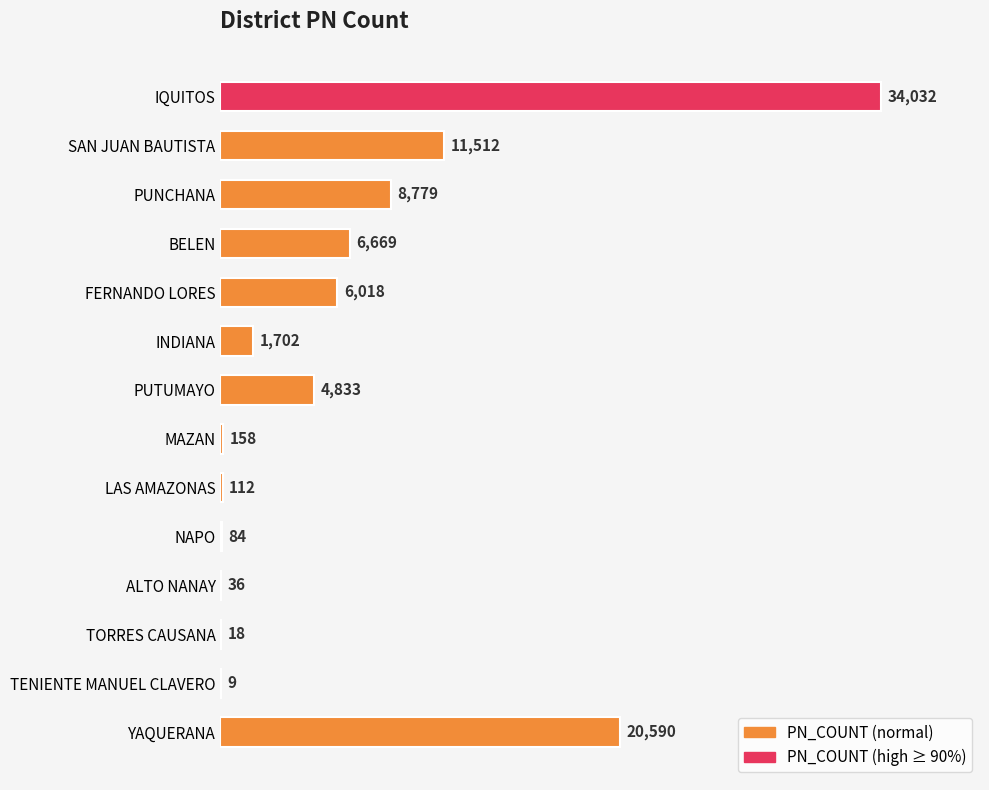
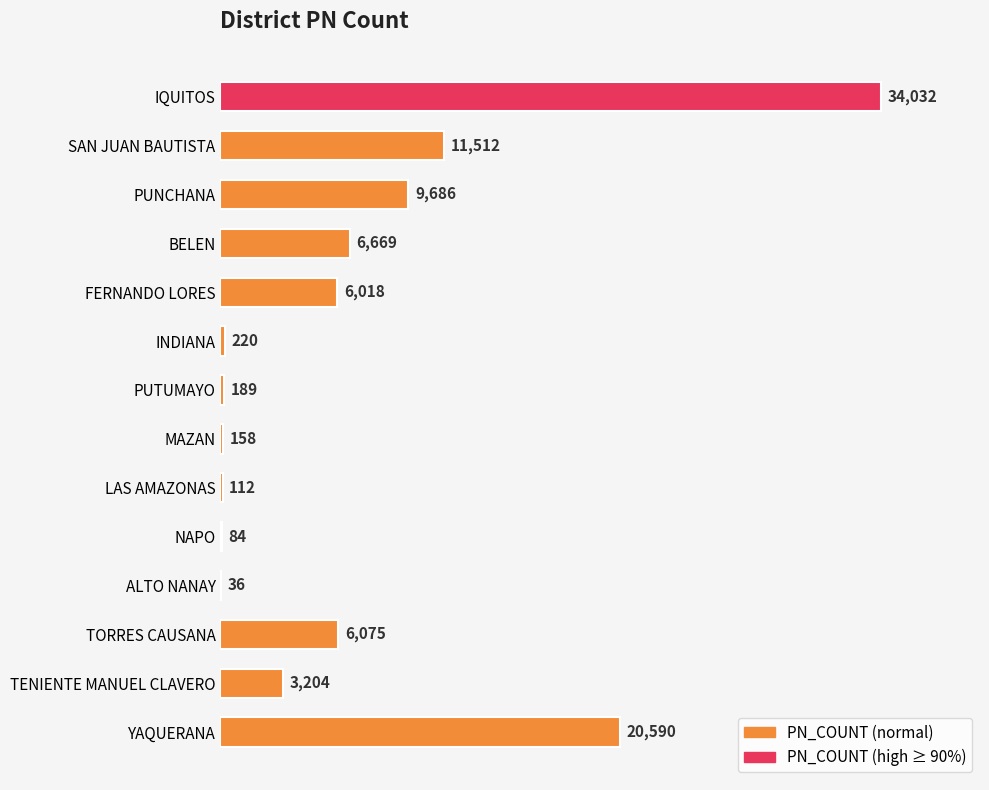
  {
    "IQUITOS": "34,032",
    "SAN JUAN BAUTISTA": "11,512",
-   "PUNCHANA": "8,779",
+   "PUNCHANA": "9,686",
    "BELEN": "6,669",
    "FERNANDO LORES": "6,018",
-   "INDIANA": "1,702",
-   "PUTUMAYO": "4,833",
+   "INDIANA": "220",
+   "PUTUMAYO": "189",
    "MAZAN": "158",
    "LAS AMAZONAS": "112",
    "NAPO": "84",
    "ALTO NANAY": "36",
-   "TORRES CAUSANA": "18",
-   "TENIENTE MANUEL CLAVERO": "9",
+   "TORRES CAUSANA": "6,075",
+   "TENIENTE MANUEL CLAVERO": "3,204",
    "YAQUERANA": "20,590"
  }
